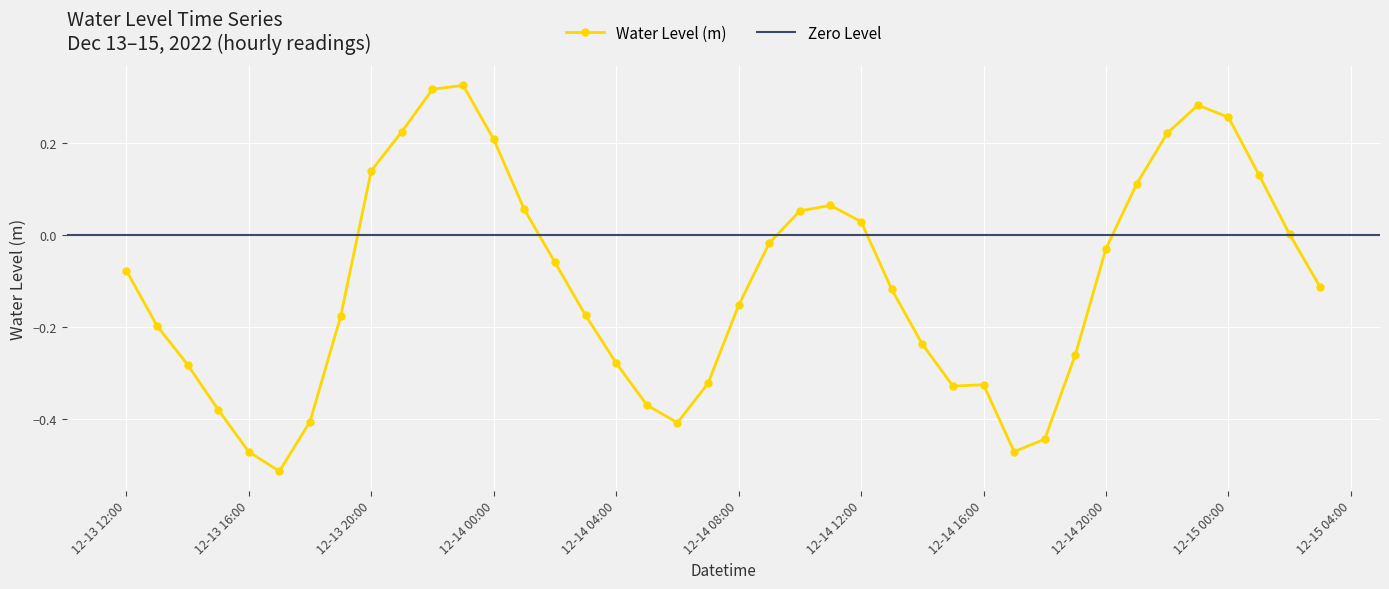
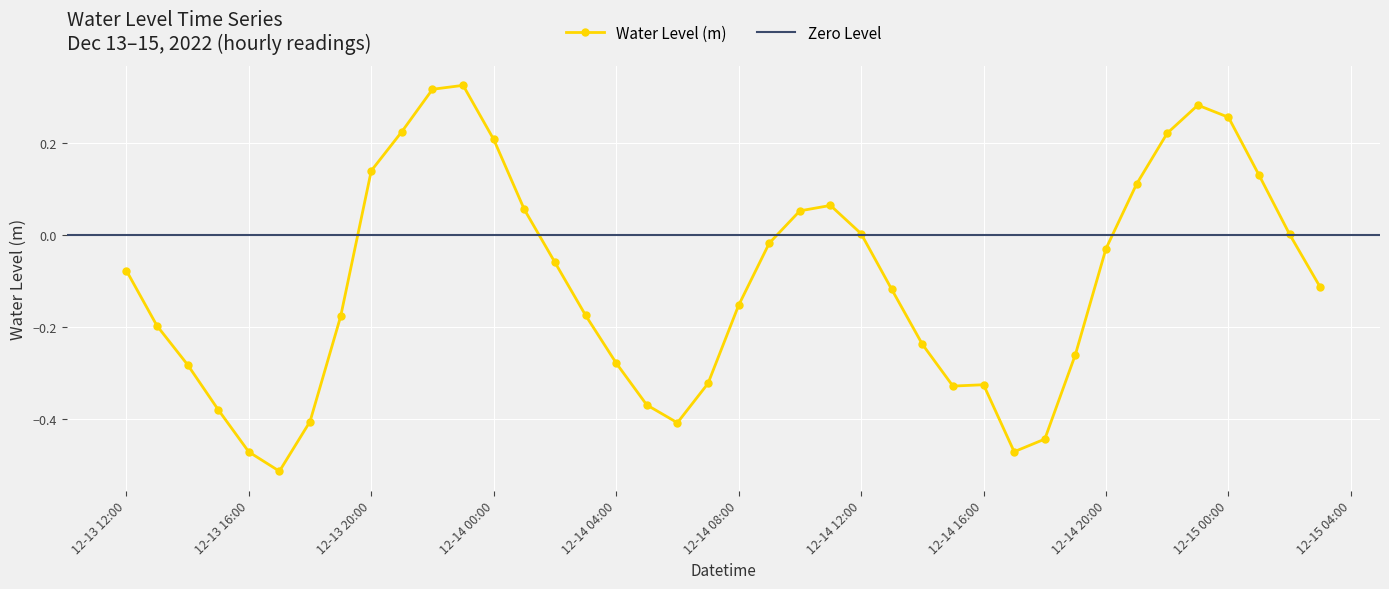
  {
    "12-13 12:00": -0.08,
    "12-13 16:00": -0.47,
    "12-13 20:00": 0.14,
    "12-14 00:00": 0.21,
    "12-14 04:00": -0.28,
    "12-14 08:00": -0.15,
-   "12-14 12:00": 0.03,
+   "12-14 12:00": 0.00,
    "12-14 16:00": -0.33,
    "12-14 20:00": -0.03,
    "12-15 00:00": 0.26
  }
